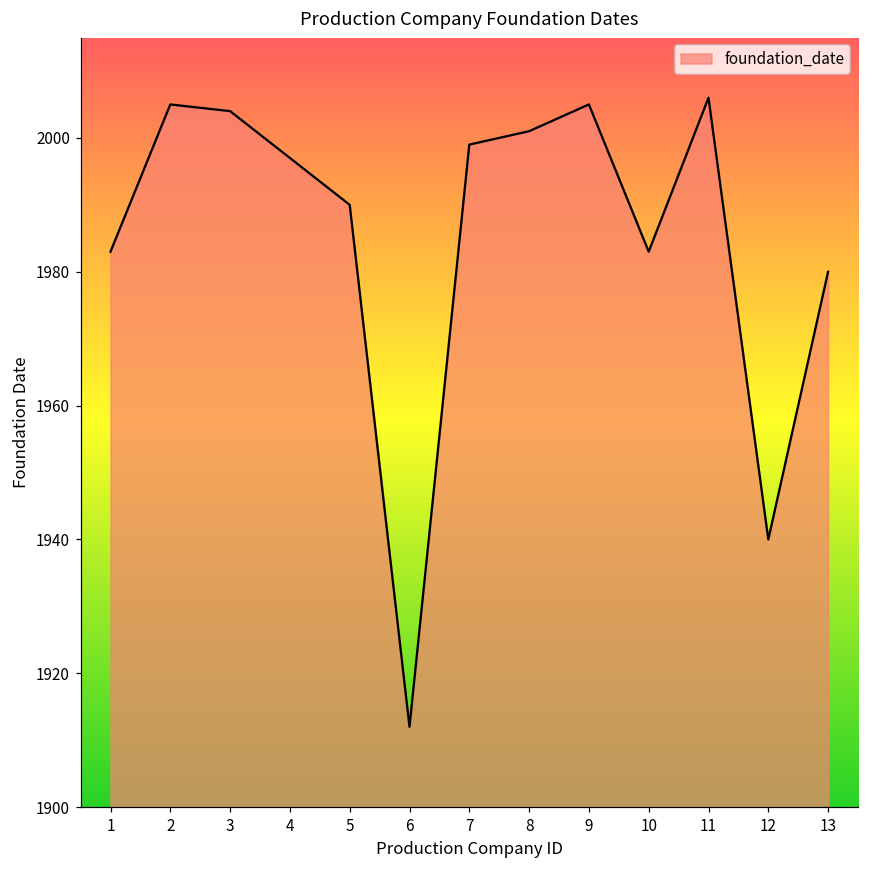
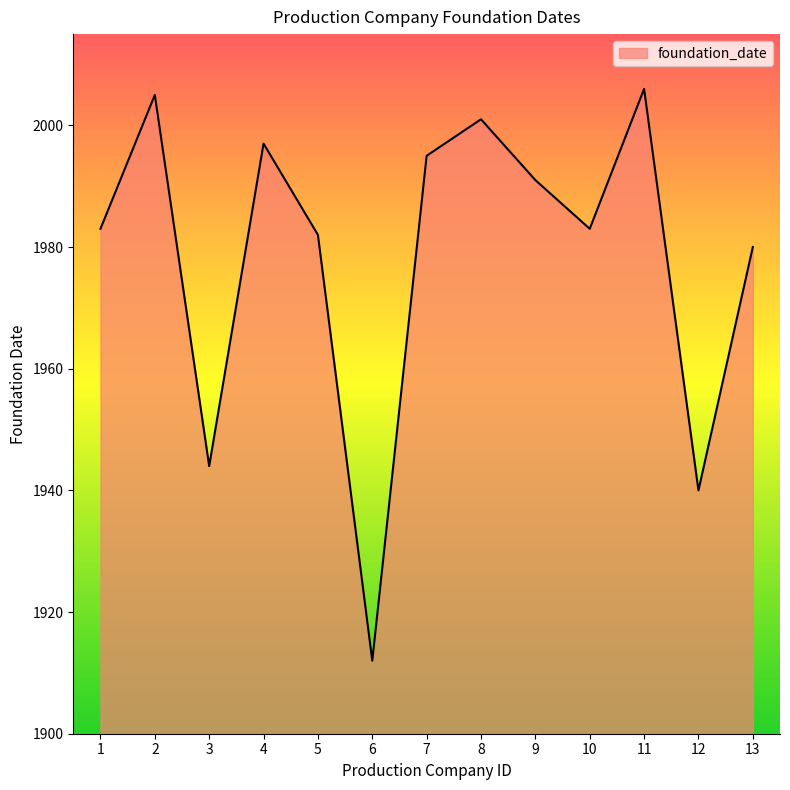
  {
    "1": 1983,
    "2": 2005,
-   "3": 2004,
+   "3": 1944,
    "4": 1997,
-   "5": 1990,
+   "5": 1982,
    "6": 1912,
-   "7": 1999,
+   "7": 1995,
    "8": 2001,
-   "9": 2005,
+   "9": 1991,
    "10": 1983,
    "11": 2006,
    "12": 1940,
    "13": 1980
  }
